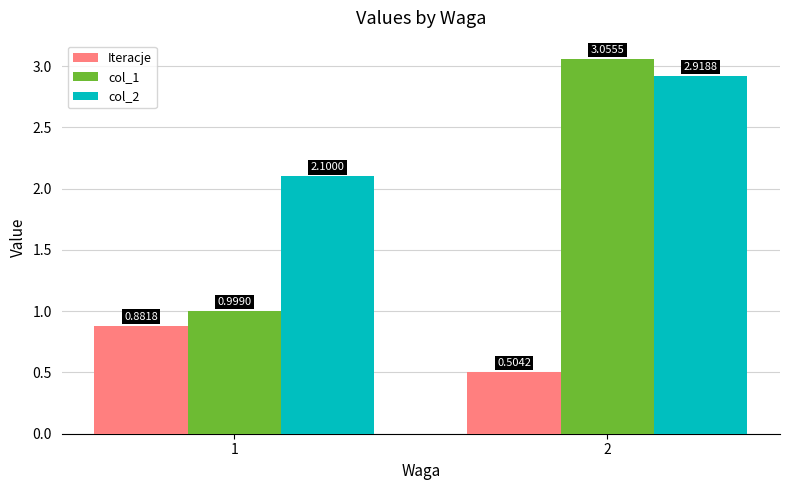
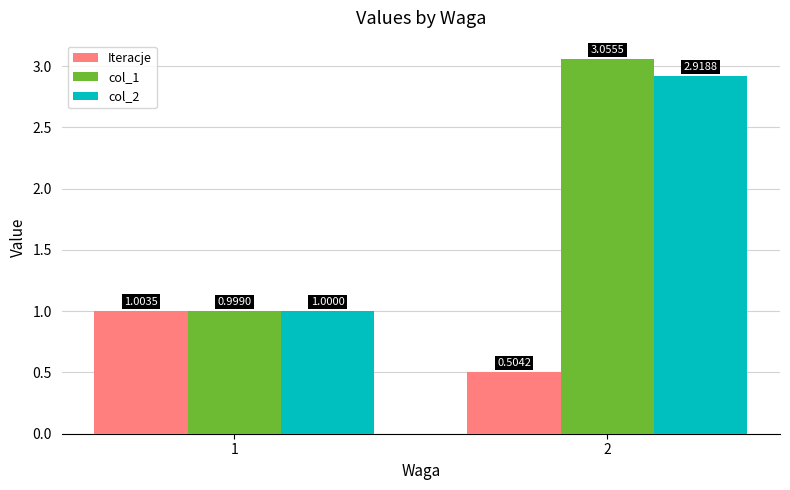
  {
    "Iteracje": {
-     "1": 0.8818
+     "1": 1.0035
    },
    "col_2": {
-     "1": 2.1000
+     "1": 1.0000
    }
  }
